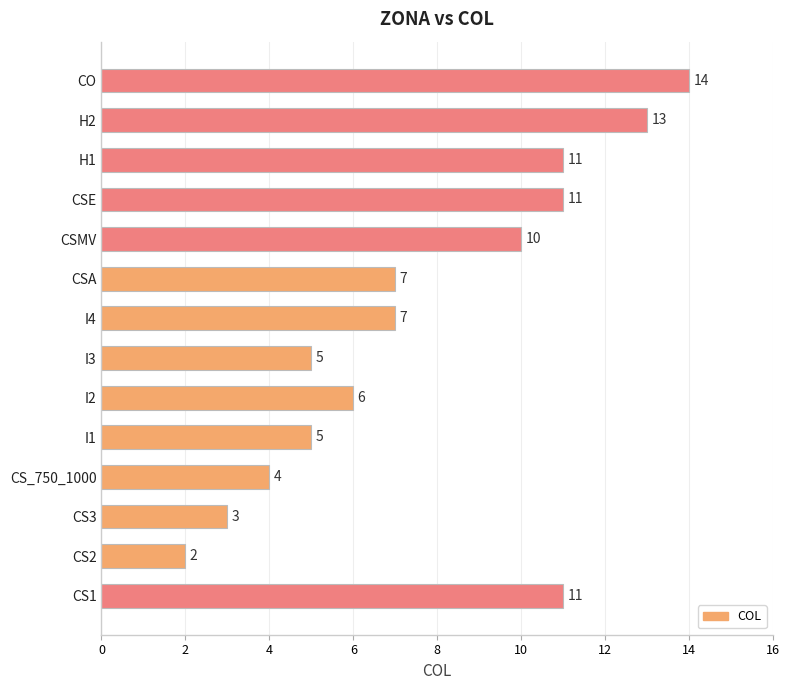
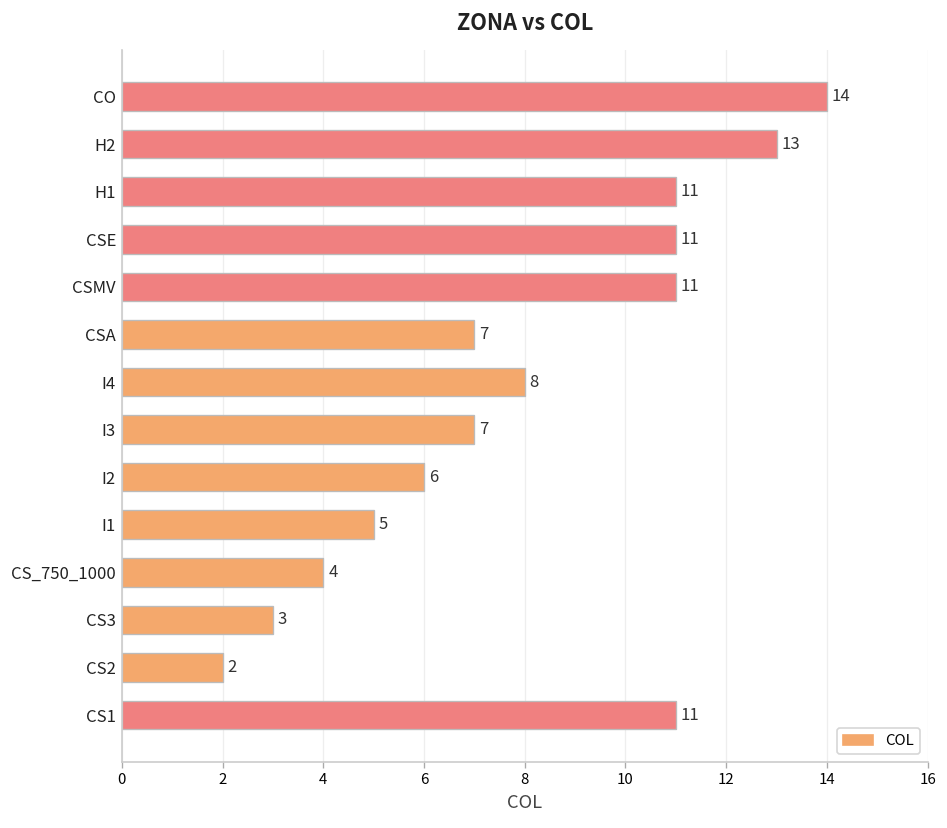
  {
    "CO": 14,
    "H2": 13,
    "H1": 11,
    "CSE": 11,
-   "CSMV": 10,
+   "CSMV": 11,
    "CSA": 7,
-   "I4": 7,
-   "I3": 5,
+   "I4": 8,
+   "I3": 7,
    "I2": 6,
    "I1": 5,
    "CS_750_1000": 4,
    "CS3": 3,
    "CS2": 2,
    "CS1": 11
  }
